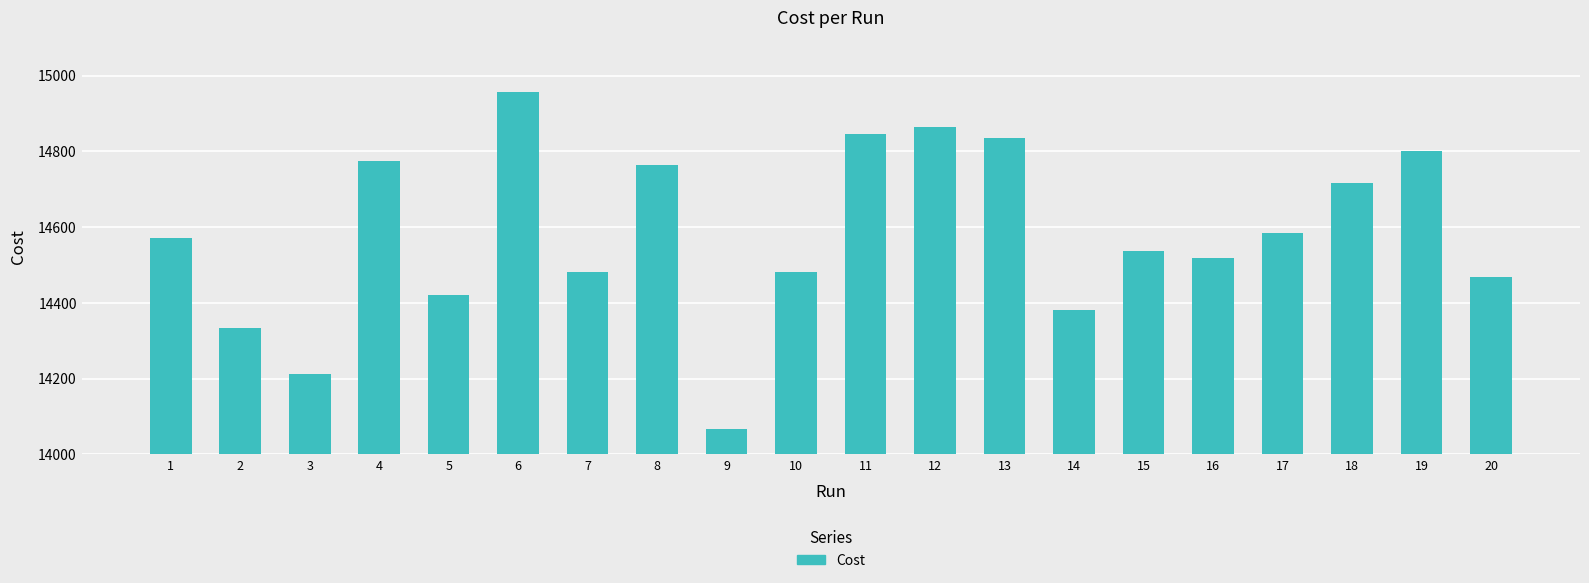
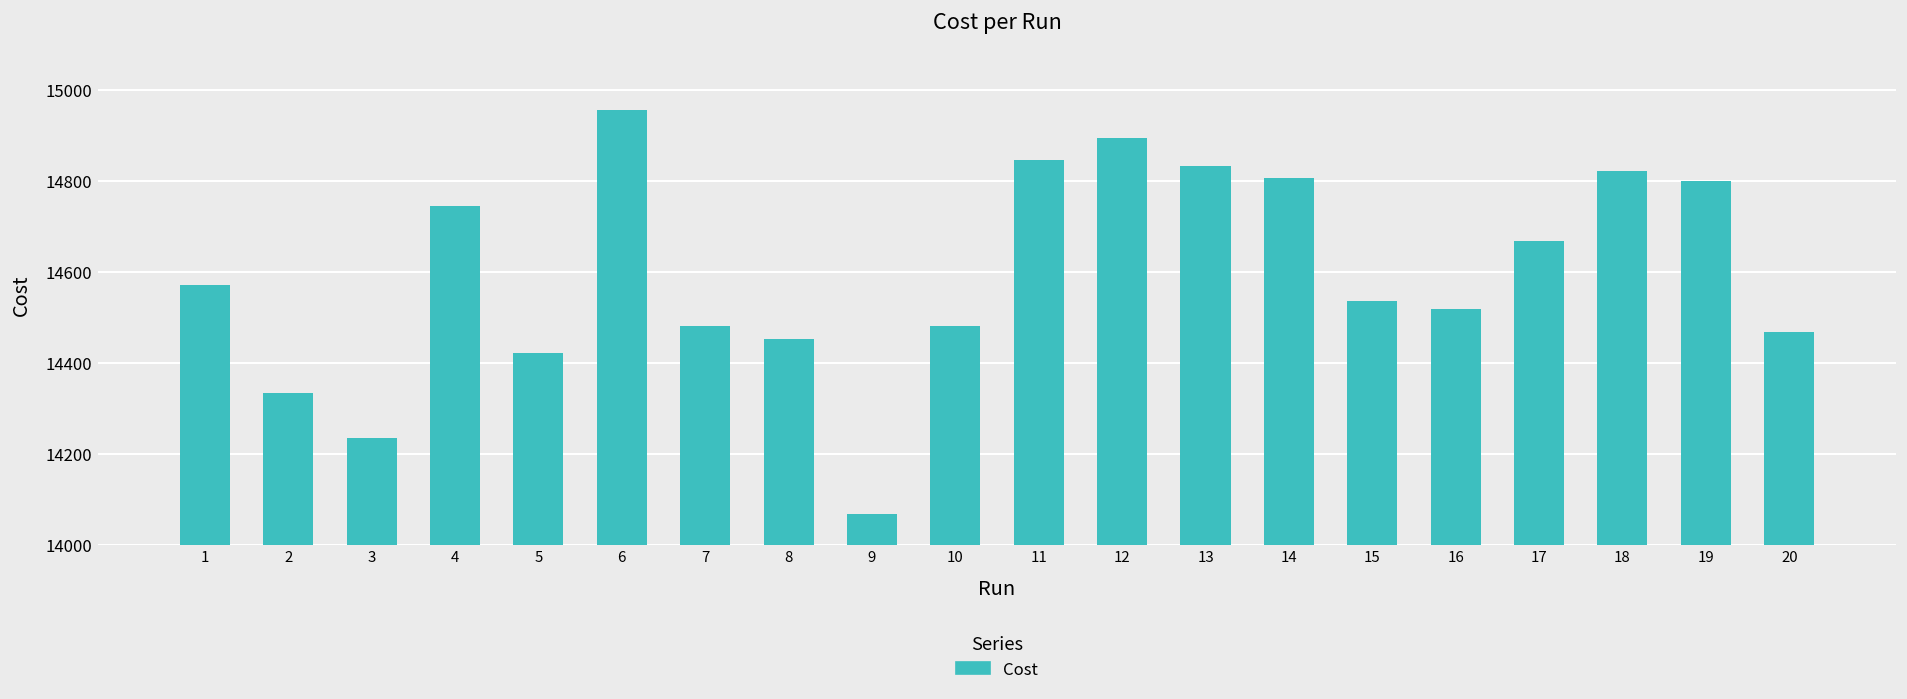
  {
    "1": 14570,
    "2": 14330,
-   "3": 14210,
-   "4": 14770,
+   "3": 14230,
+   "4": 14750,
    "5": 14420,
    "6": 14960,
    "7": 14480,
-   "8": 14760,
+   "8": 14450,
    "9": 14070,
    "10": 14480,
    "11": 14850,
-   "12": 14860,
+   "12": 14900,
    "13": 14830,
-   "14": 14380,
+   "14": 14810,
    "15": 14540,
    "16": 14520,
-   "17": 14580,
-   "18": 14720,
+   "17": 14670,
+   "18": 14820,
    "19": 14800,
    "20": 14470
  }
